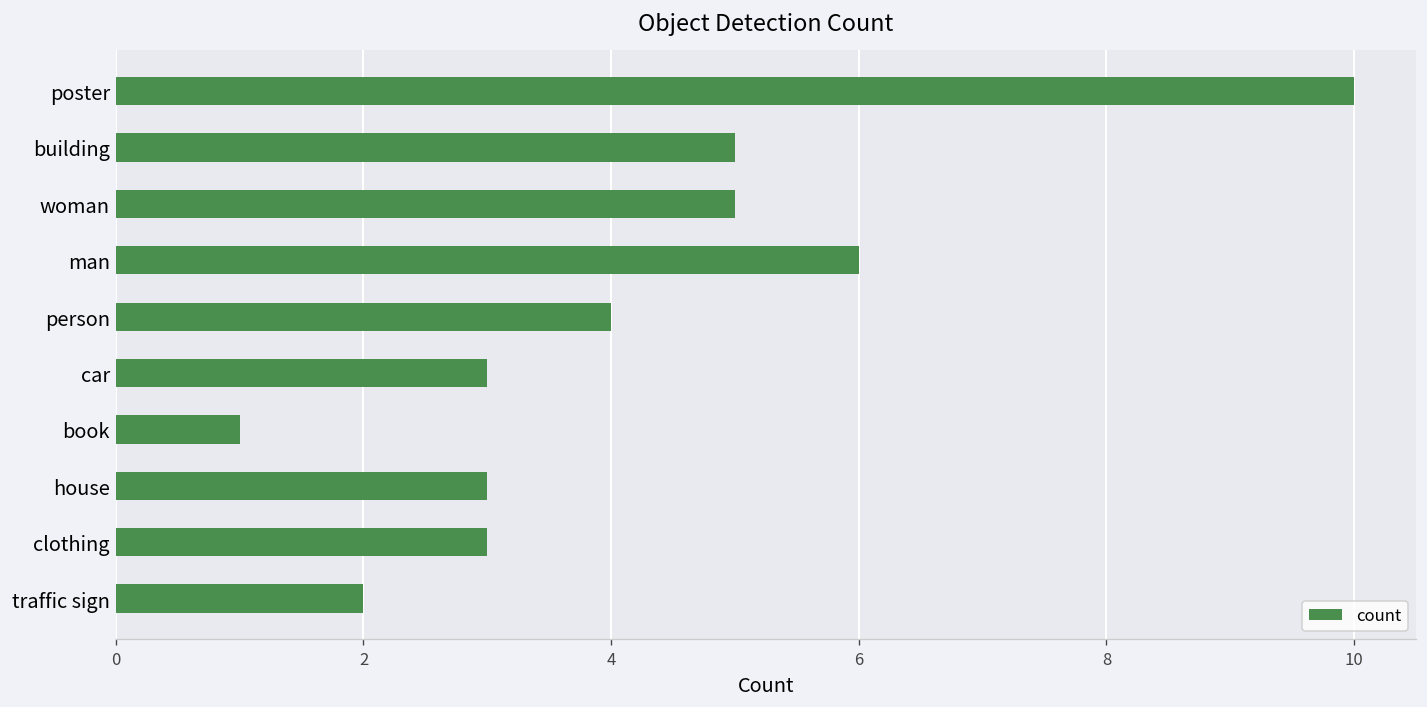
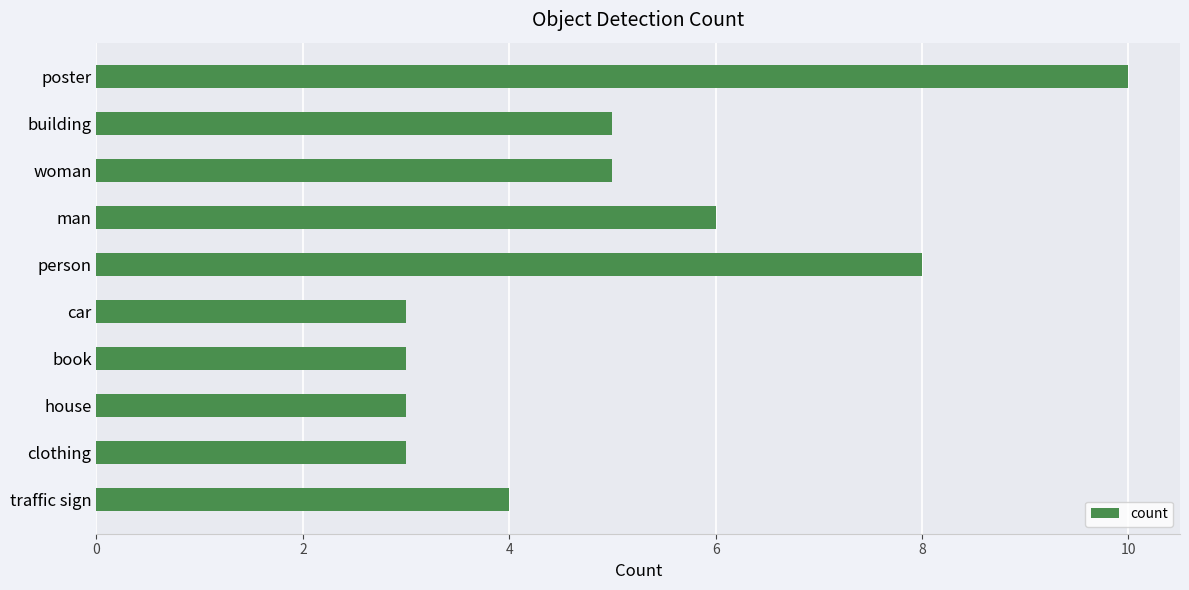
  {
    "poster": 10,
    "building": 5,
    "woman": 5,
    "man": 6,
-   "person": 4,
+   "person": 8,
    "car": 3,
-   "book": 1,
+   "book": 3,
    "house": 3,
    "clothing": 3,
-   "traffic sign": 2
+   "traffic sign": 4
  }
